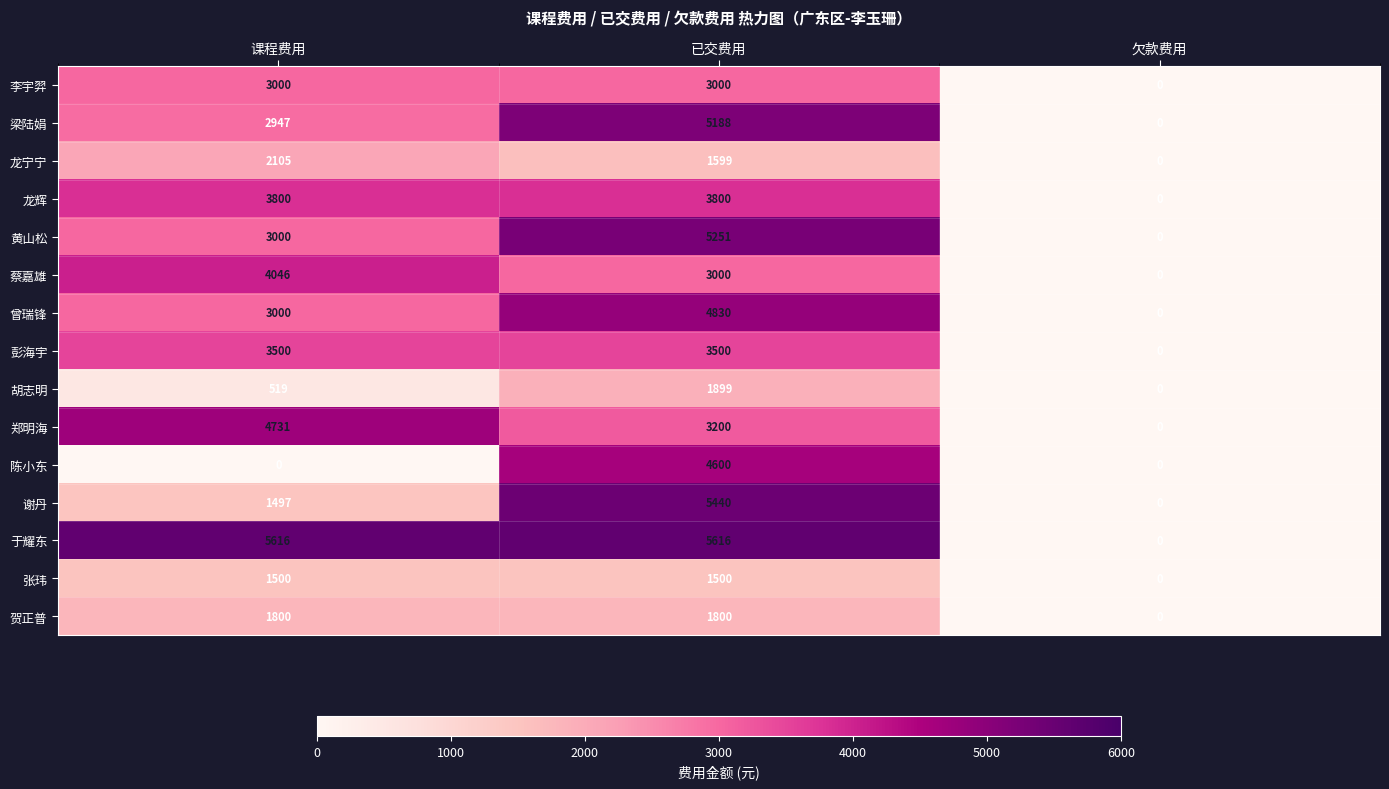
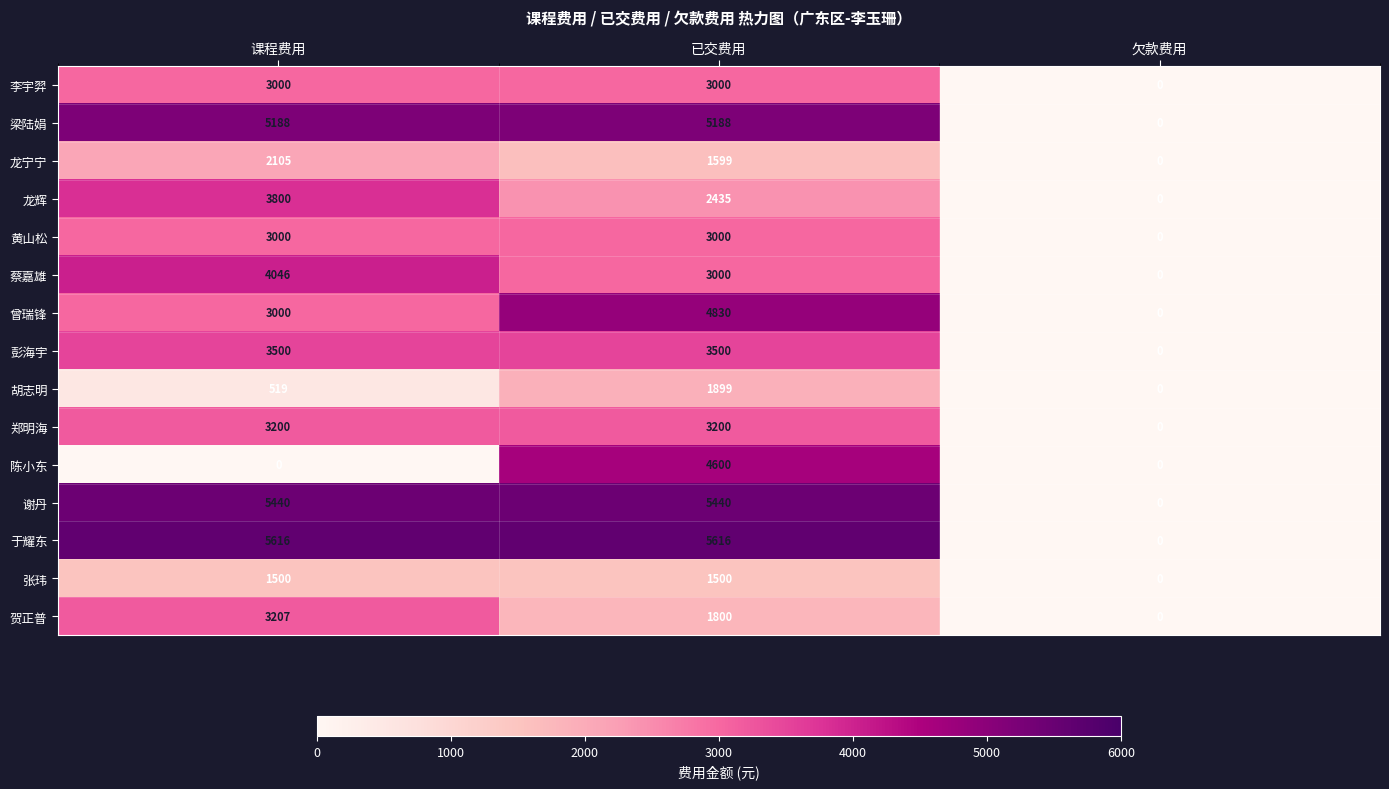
  {
    "李宇羿": {
      "课程费用": 3000,
      "已交费用": 3000
    },
    "梁陆娟": {
-     "课程费用": 2947,
+     "课程费用": 5188,
      "已交费用": 5188
    },
    "龙宁宁": {
      "课程费用": 2105,
      "已交费用": 1599
    },
    "龙辉": {
      "课程费用": 3800,
-     "已交费用": 3800
+     "已交费用": 2435
    },
    "黄山松": {
      "课程费用": 3000,
-     "已交费用": 5251
+     "已交费用": 3000
    },
    "蔡嘉雄": {
      "课程费用": 4046,
      "已交费用": 3000
    },
    "曾瑞锋": {
      "课程费用": 3000,
      "已交费用": 4830
    },
    "彭海宇": {
      "课程费用": 3500,
      "已交费用": 3500
    },
    "胡志明": {
      "已交费用": 1899
    },
    "郑明海": {
-     "课程费用": 4731,
+     "课程费用": 3200,
      "已交费用": 3200
    },
    "陈小东": {
      "已交费用": 4600
    },
    "谢丹": {
-     "课程费用": 1497,
+     "课程费用": 5440,
      "已交费用": 5440
    },
    "于耀东": {
      "课程费用": 5616,
      "已交费用": 5616
    },
    "张玮": {
      "课程费用": 1500,
      "已交费用": 1500
    },
    "贺正普": {
-     "课程费用": 1800,
+     "课程费用": 3207,
      "已交费用": 1800
    }
  }
